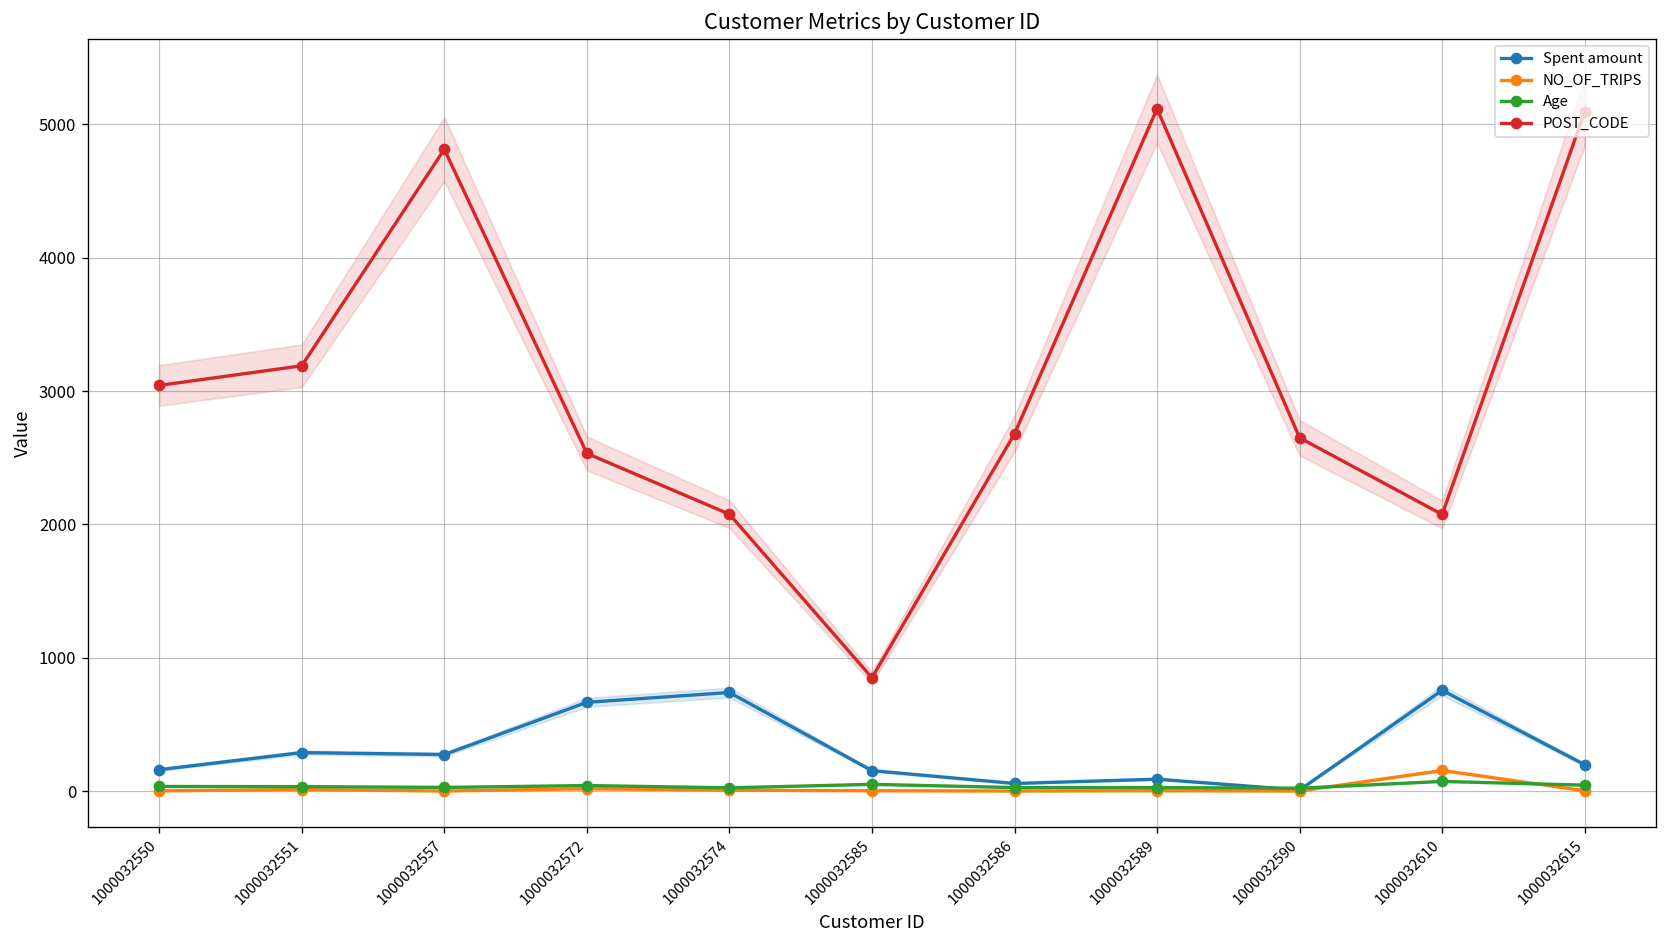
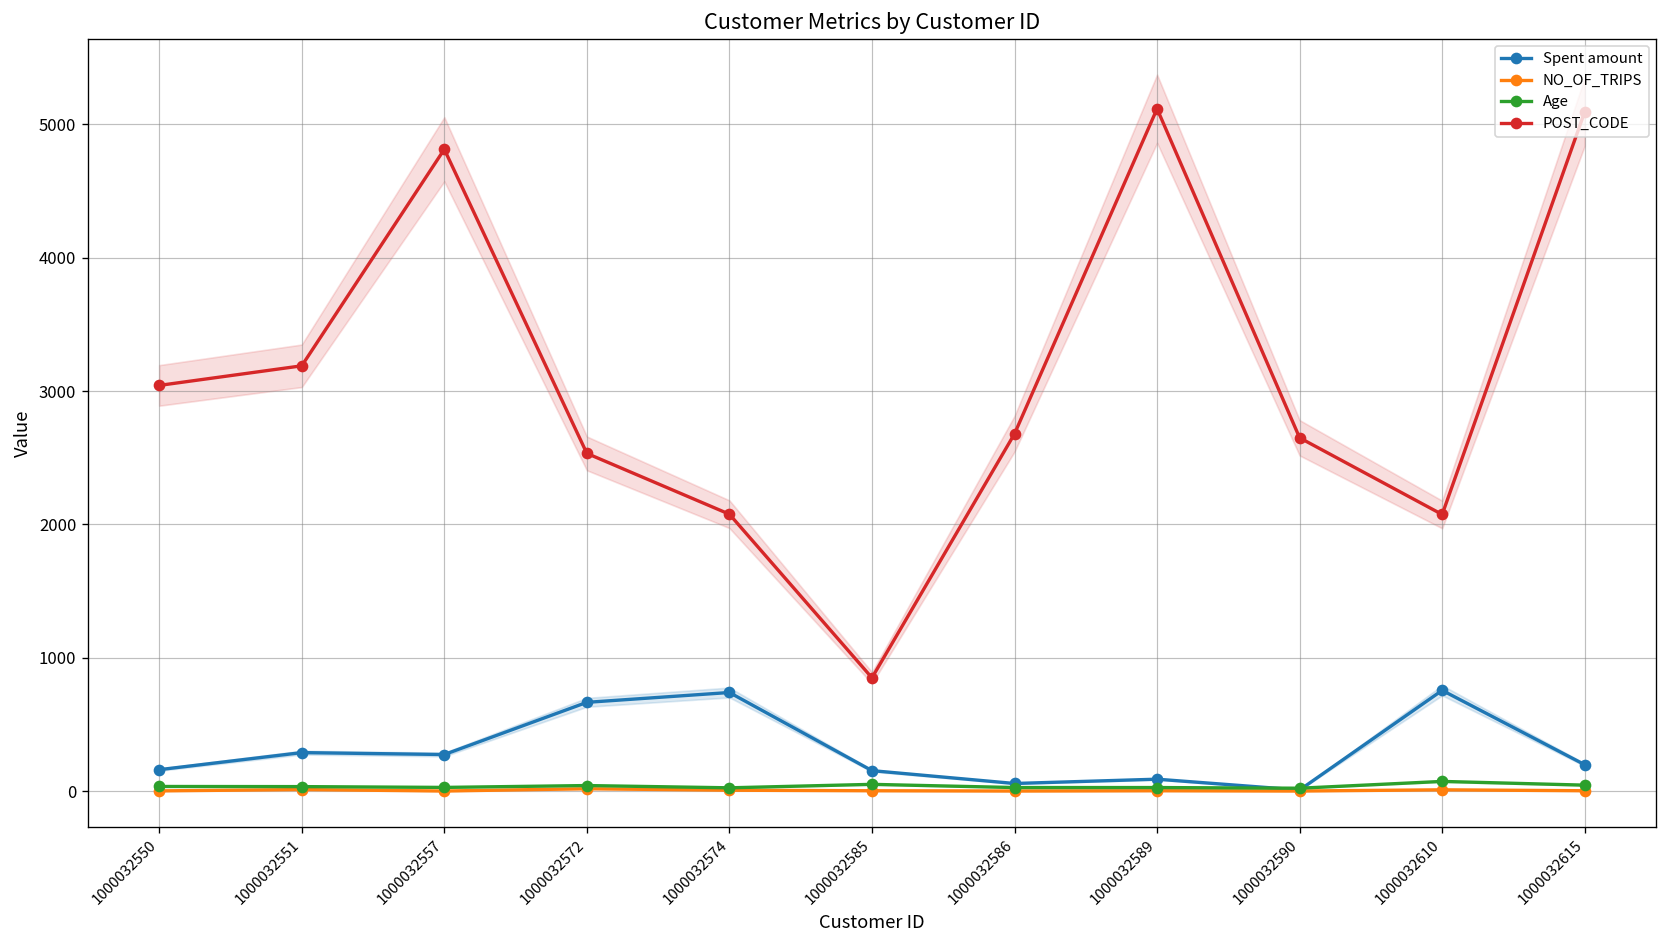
  {
    "NO_OF_TRIPS": {
      "1000032550": 0,
      "1000032557": 0,
      "1000032572": 20,
      "1000032585": 0,
      "1000032586": 0,
      "1000032589": 0,
-     "1000032610": 160,
+     "1000032610": 10,
      "1000032615": 0
    }
  }
